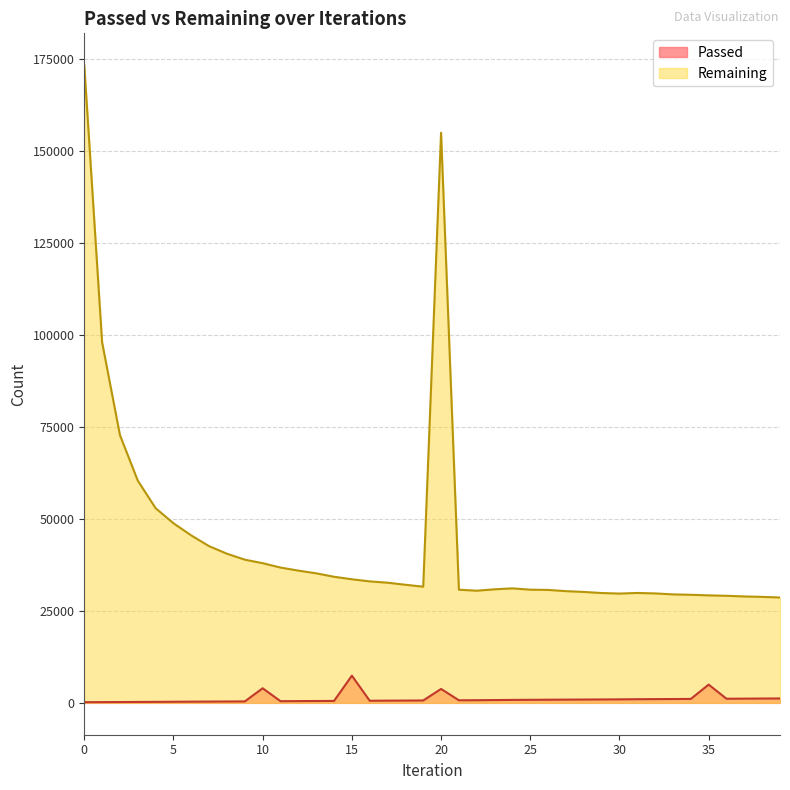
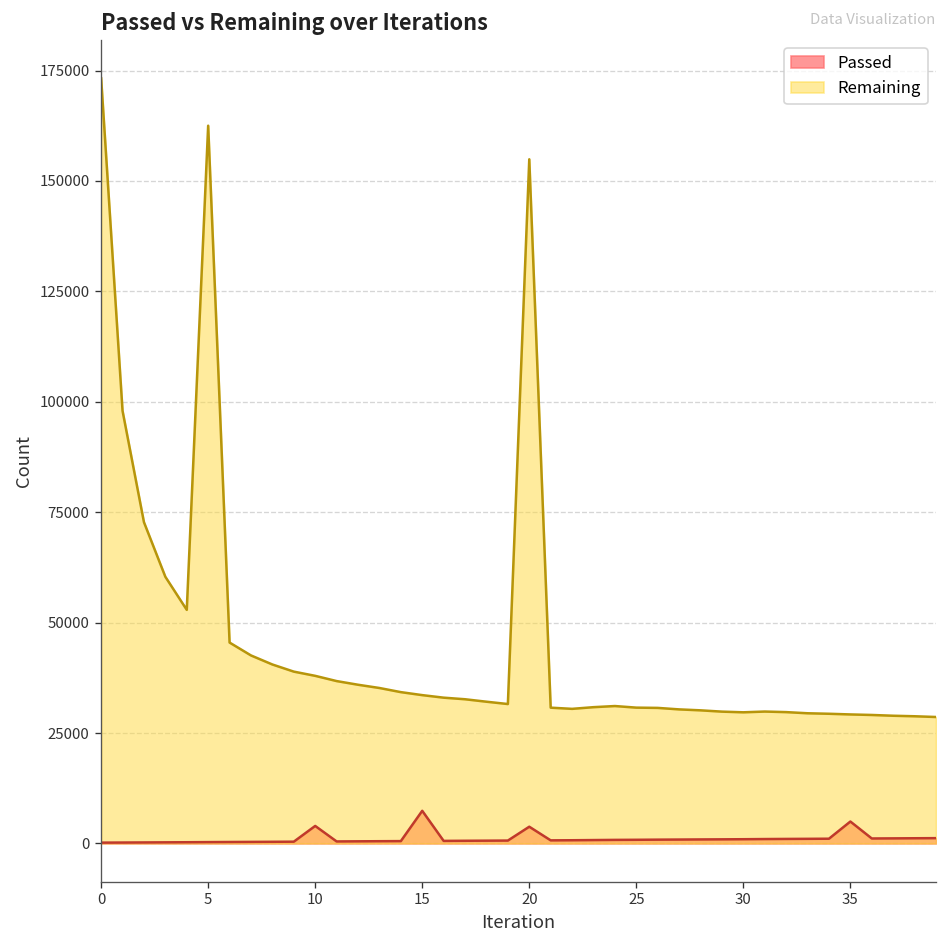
  {
    "Passed": {
      "0": 0,
      "5": 0,
      "10": 4000,
      "15": 7000,
      "20": 4000,
      "25": 1000,
      "30": 1000,
      "35": 5000
    },
    "Remaining": {
      "0": 173000,
-     "5": 49000,
+     "5": 163000,
      "10": 38000,
      "15": 34000,
      "20": 155000,
      "25": 31000,
      "30": 30000,
      "35": 29000
    }
  }
